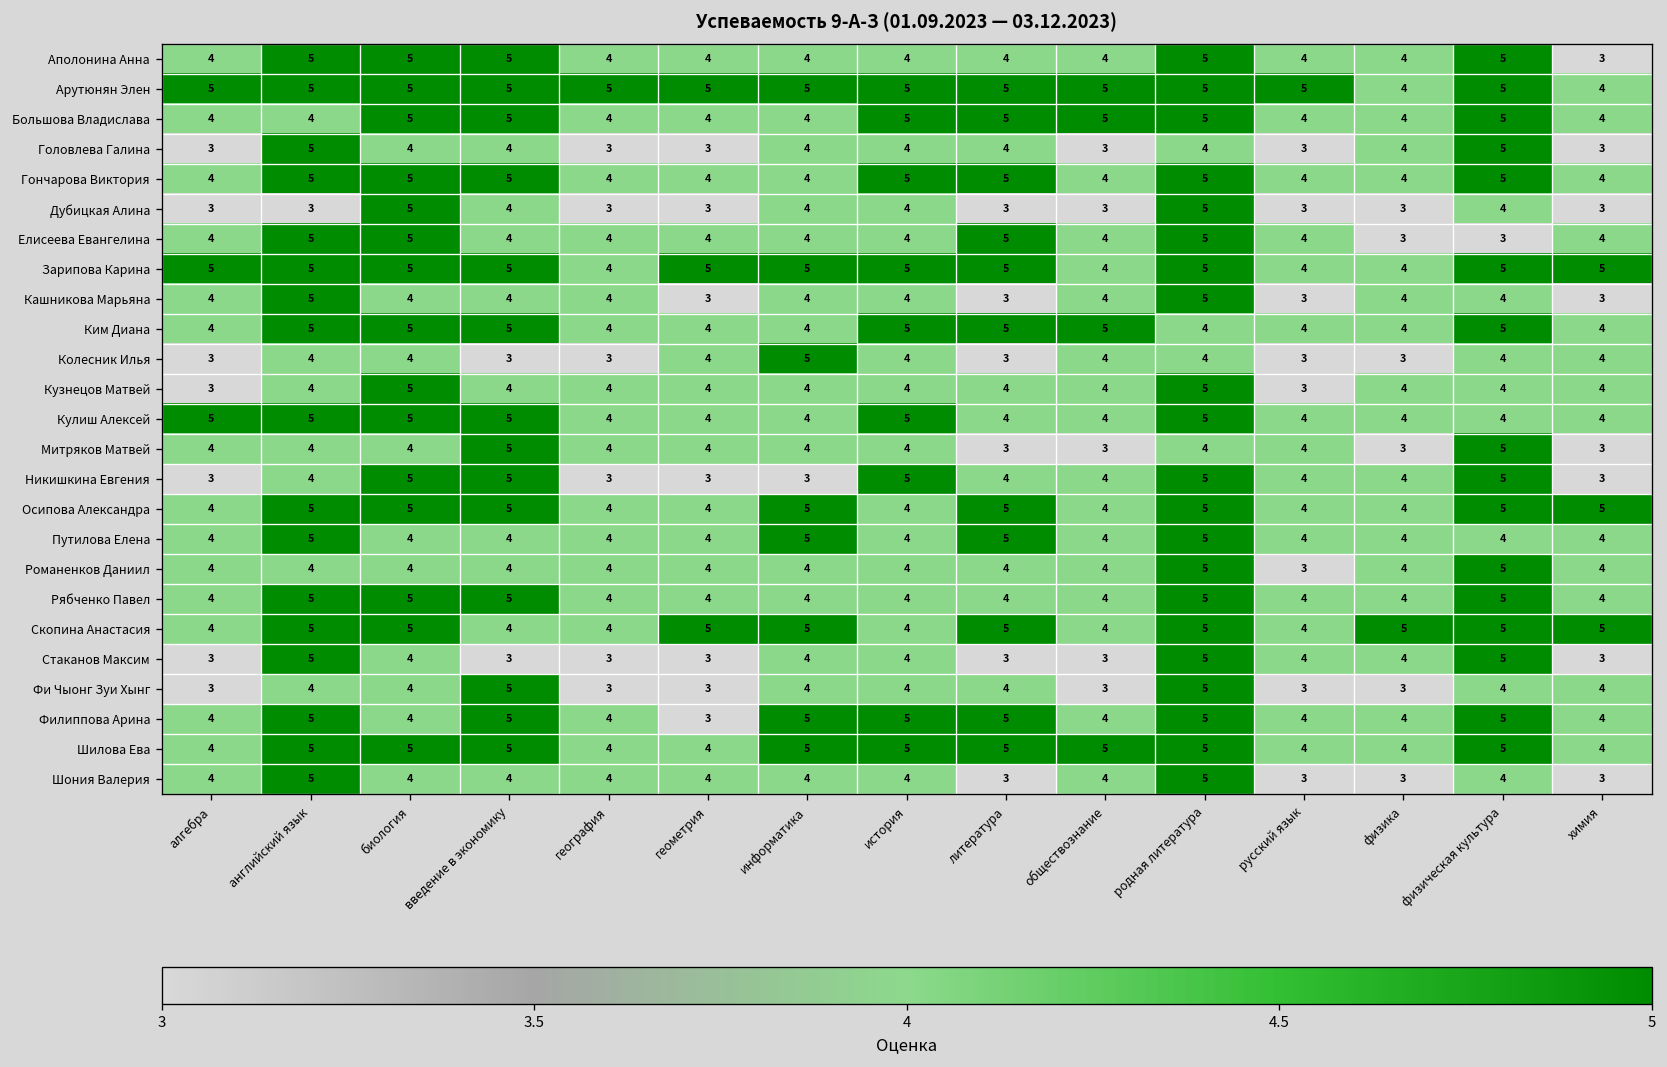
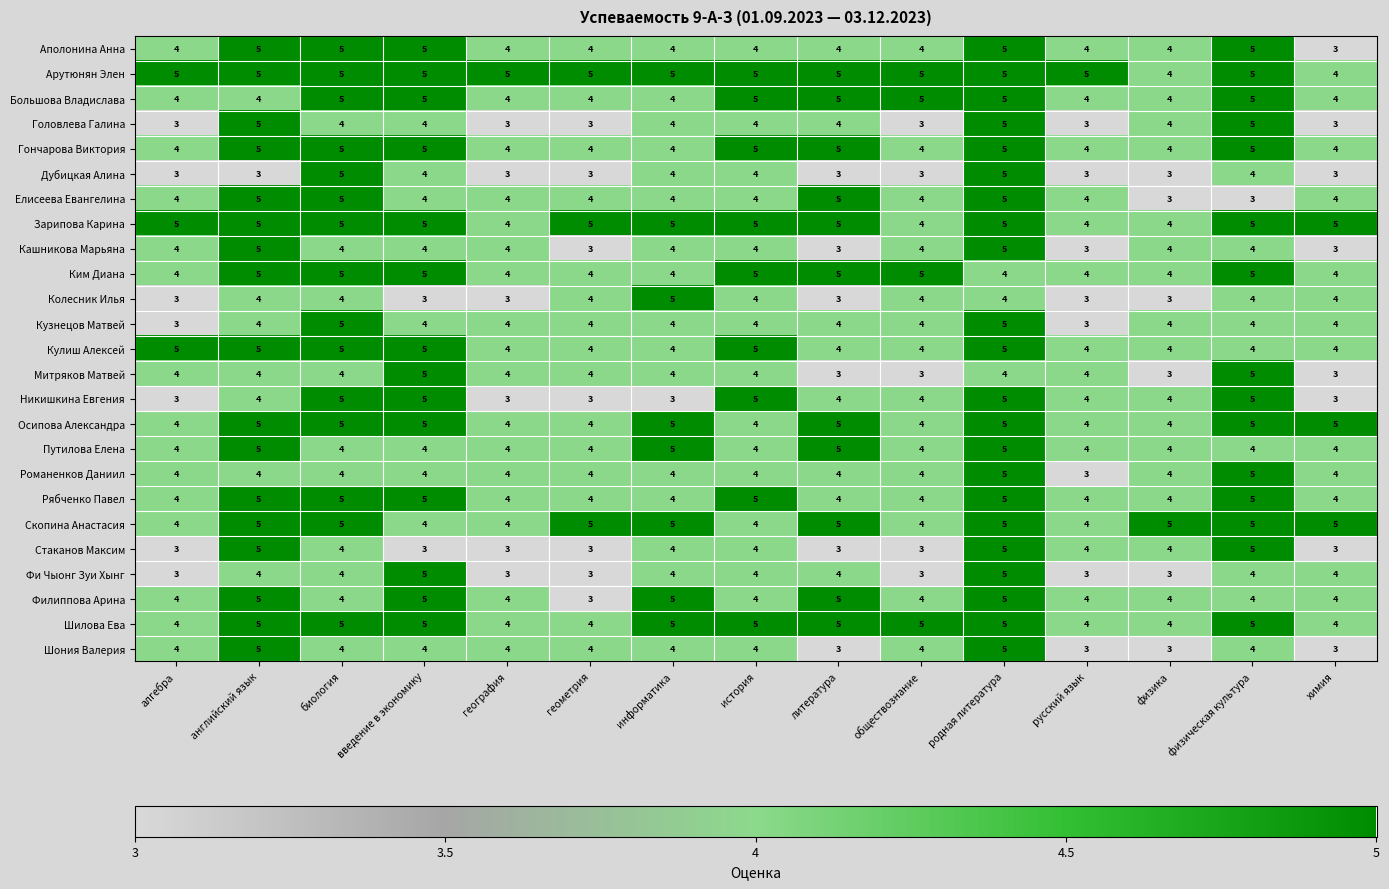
  {
    "Головлева Галина": {
      "алгебра": 3,
      "английский язык": 5,
      "биология": 4,
      "введение в экономику": 4,
      "география": 3,
      "геометрия": 3,
      "информатика": 4,
      "история": 4,
      "литература": 4,
      "обществознание": 3,
-     "родная литература": 4,
+     "родная литература": 5,
      "русский язык": 3,
      "физика": 4,
      "физическая культура": 5,
      "химия": 3
    },
    "Рябченко Павел": {
      "алгебра": 4,
      "английский язык": 5,
      "биология": 5,
      "введение в экономику": 5,
      "география": 4,
      "геометрия": 4,
      "информатика": 4,
-     "история": 4,
+     "история": 5,
      "литература": 4,
      "обществознание": 4,
      "родная литература": 5,
      "русский язык": 4,
      "физика": 4,
      "физическая культура": 5,
      "химия": 4
    },
    "Филиппова Арина": {
      "алгебра": 4,
      "английский язык": 5,
      "биология": 4,
      "введение в экономику": 5,
      "география": 4,
      "геометрия": 3,
      "информатика": 5,
-     "история": 5,
+     "история": 4,
      "литература": 5,
      "обществознание": 4,
      "родная литература": 5,
      "русский язык": 4,
      "физика": 4,
-     "физическая культура": 5,
+     "физическая культура": 4,
      "химия": 4
    }
  }
